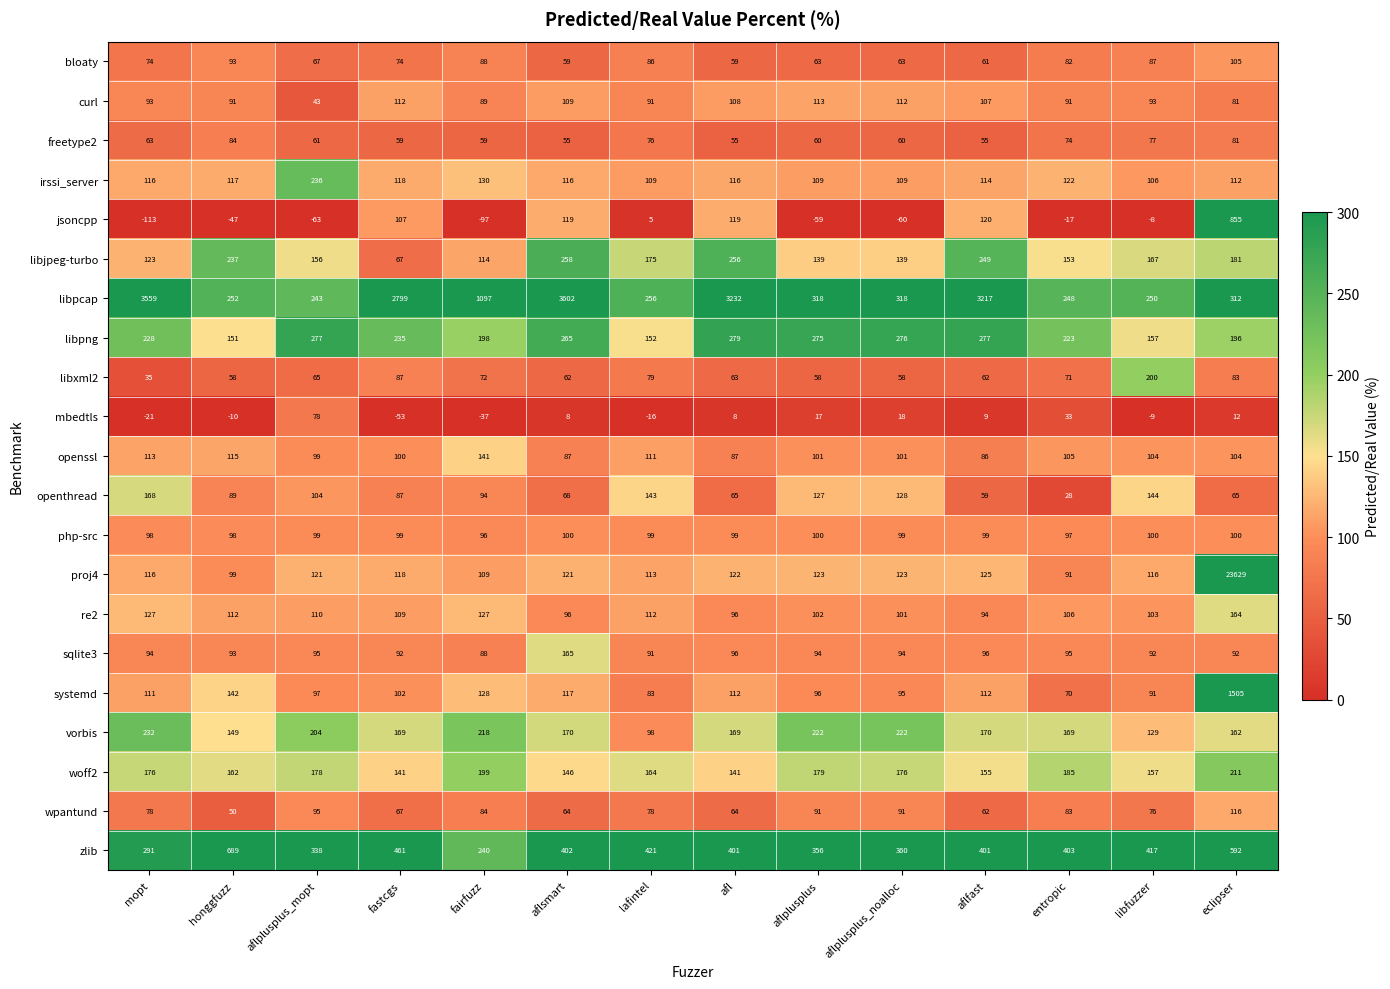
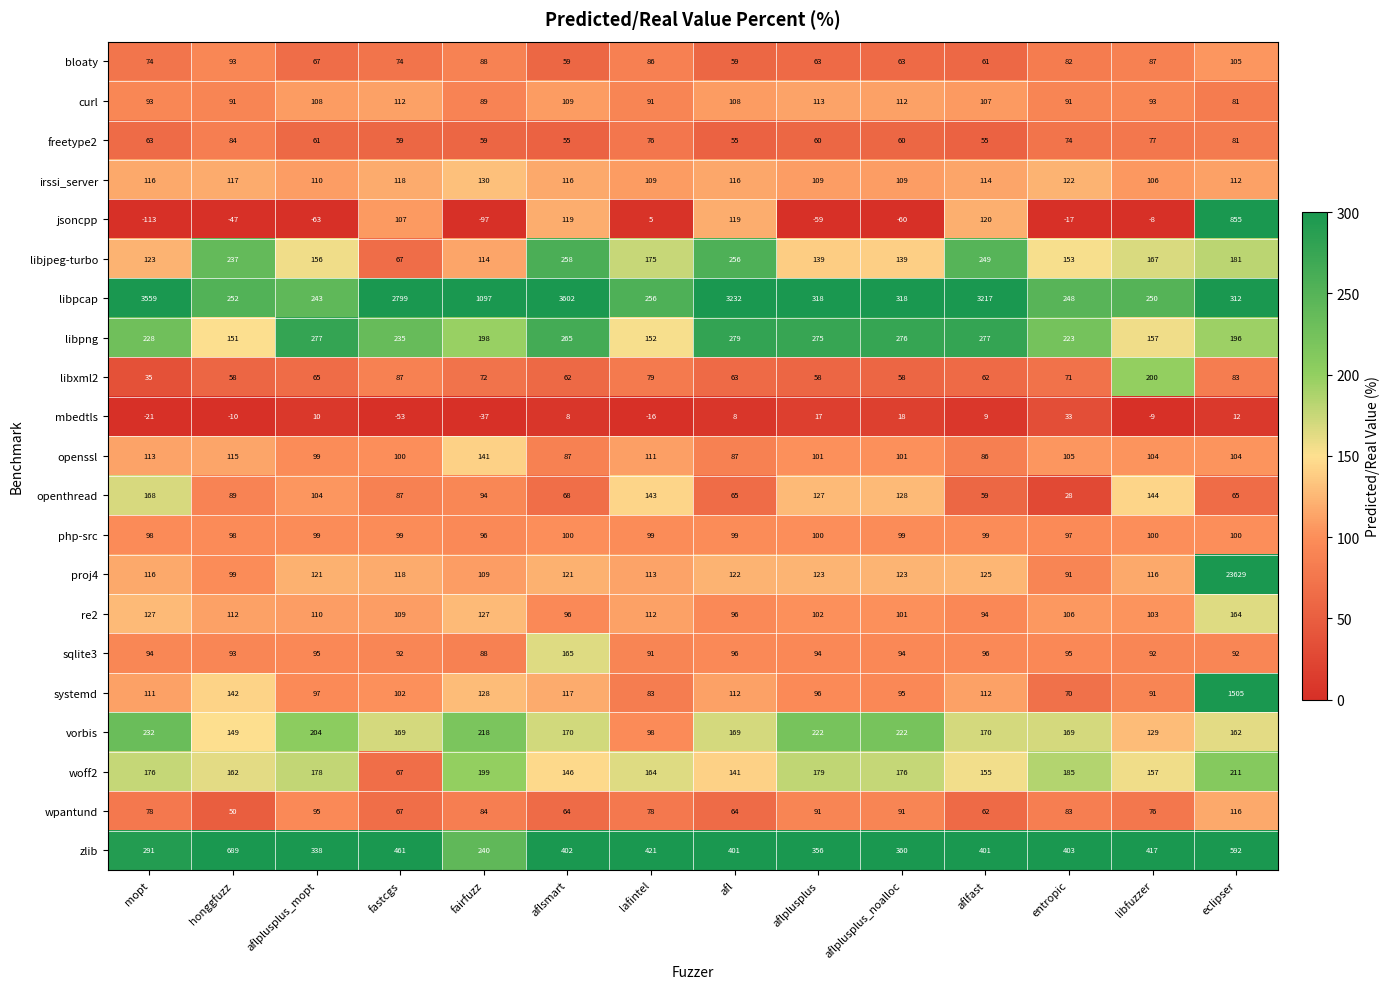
  {
    "curl": {
      "mopt": 93,
      "honggfuzz": 91,
-     "aflplusplus_mopt": 43,
+     "aflplusplus_mopt": 108,
      "fastcgs": 112,
      "fairfuzz": 89,
      "aflsmart": 109,
      "lafintel": 91,
      "afl": 108,
      "aflplusplus": 113,
      "aflplusplus_noalloc": 112,
      "aflfast": 107,
      "entropic": 91,
      "libfuzzer": 93,
      "eclipser": 81
    },
    "irssi_server": {
      "mopt": 116,
      "honggfuzz": 117,
-     "aflplusplus_mopt": 236,
+     "aflplusplus_mopt": 110,
      "fastcgs": 118,
      "fairfuzz": 130,
      "aflsmart": 116,
      "lafintel": 109,
      "afl": 116,
      "aflplusplus": 109,
      "aflplusplus_noalloc": 109,
      "aflfast": 114,
      "entropic": 122,
      "libfuzzer": 106,
      "eclipser": 112
    },
    "mbedtls": {
      "mopt": -21,
      "honggfuzz": -10,
-     "aflplusplus_mopt": 78,
+     "aflplusplus_mopt": 10,
      "fastcgs": -53,
      "fairfuzz": -37,
      "aflsmart": 8,
      "lafintel": -16,
      "afl": 8,
      "aflplusplus": 17,
      "aflplusplus_noalloc": 18,
      "aflfast": 9,
      "entropic": 33,
      "libfuzzer": -9,
      "eclipser": 12
    },
    "woff2": {
      "mopt": 176,
      "honggfuzz": 162,
      "aflplusplus_mopt": 178,
-     "fastcgs": 141,
+     "fastcgs": 67,
      "fairfuzz": 199,
      "aflsmart": 146,
      "lafintel": 164,
      "afl": 141,
      "aflplusplus": 179,
      "aflplusplus_noalloc": 176,
      "aflfast": 155,
      "entropic": 185,
      "libfuzzer": 157,
      "eclipser": 211
    }
  }
